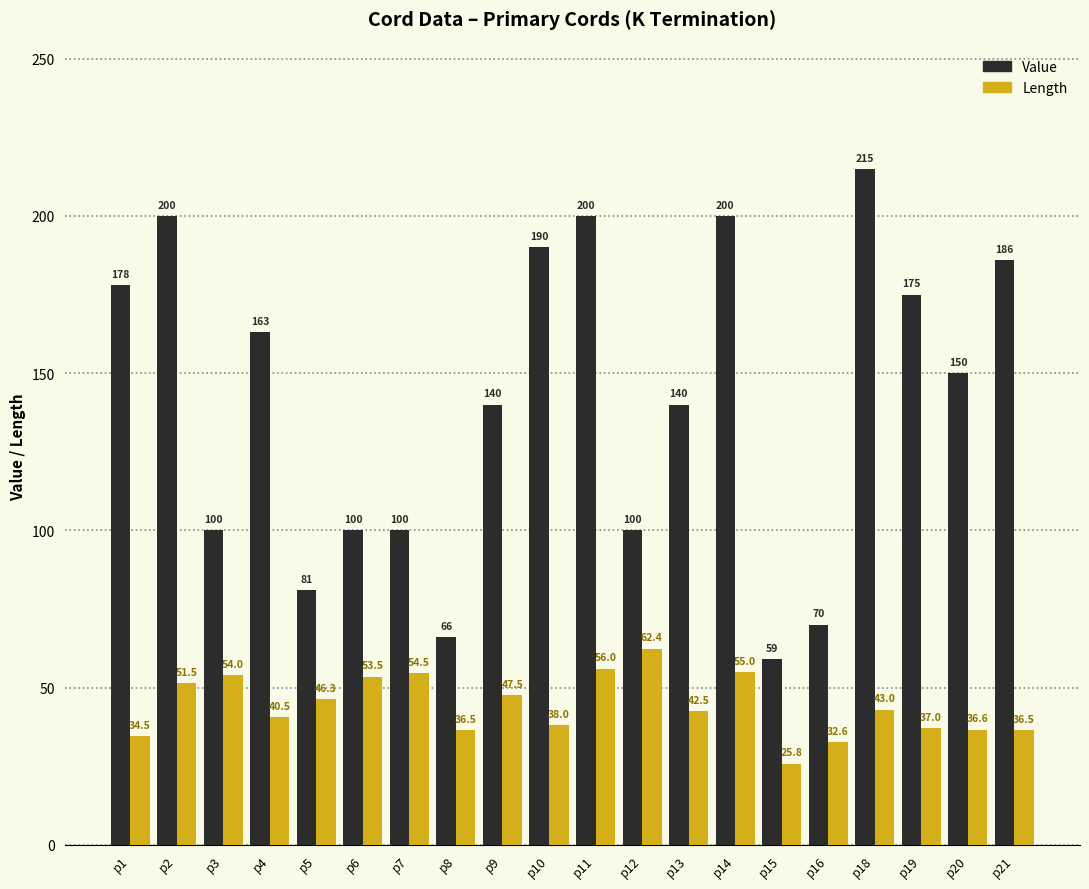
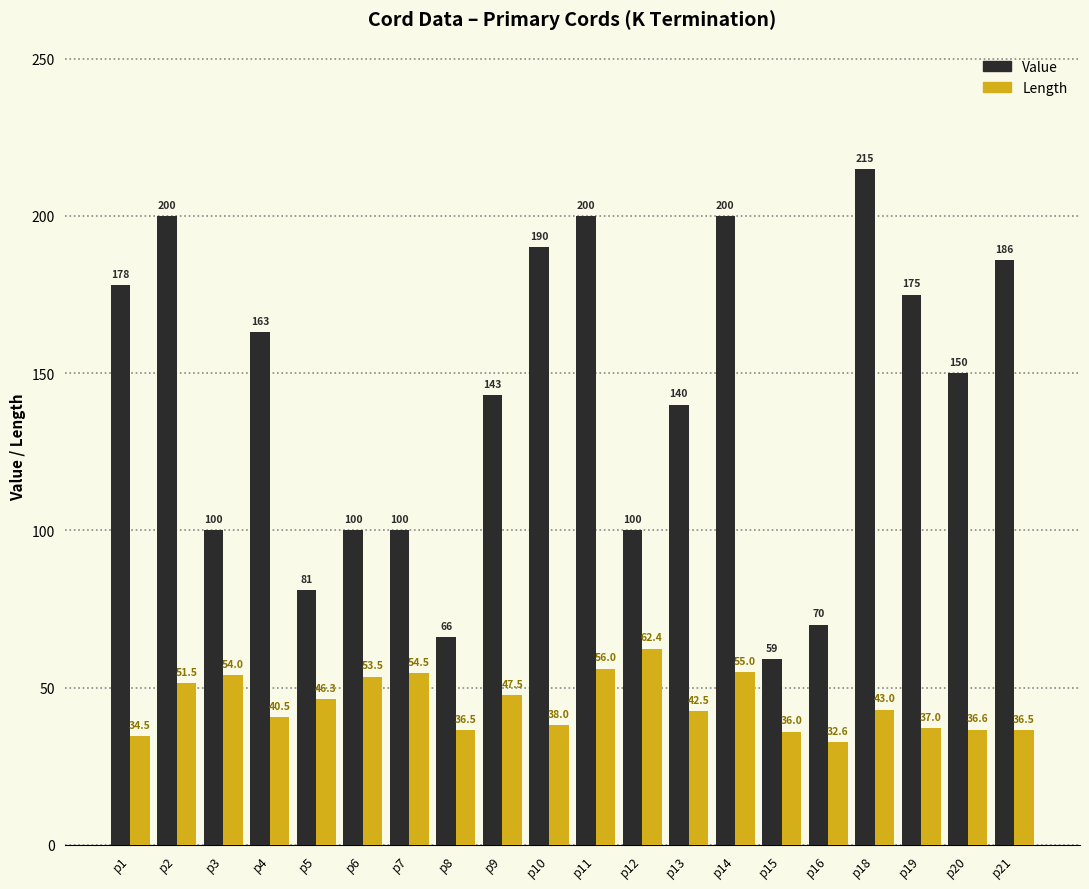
  {
    "Value": {
      "p1": 178,
      "p2": 200,
      "p3": 100,
      "p4": 163,
      "p5": 81,
      "p6": 100,
      "p7": 100,
      "p8": 66,
-     "p9": 140,
+     "p9": 143,
      "p10": 190,
      "p11": 200,
      "p12": 100,
      "p13": 140,
      "p14": 200,
      "p15": 59,
      "p16": 70,
      "p18": 215,
      "p19": 175,
      "p20": 150,
      "p21": 186
    },
    "Length": {
      "p1": 34.5,
      "p2": 51.5,
      "p3": 54.0,
      "p4": 40.5,
      "p5": 46.3,
      "p6": 53.5,
      "p7": 54.5,
      "p8": 36.5,
      "p9": 47.5,
      "p10": 38.0,
      "p11": 56.0,
      "p12": 62.4,
      "p13": 42.5,
      "p14": 55.0,
-     "p15": 25.8,
+     "p15": 36.0,
      "p16": 32.6,
      "p18": 43.0,
      "p19": 37.0,
      "p20": 36.6,
      "p21": 36.5
    }
  }
